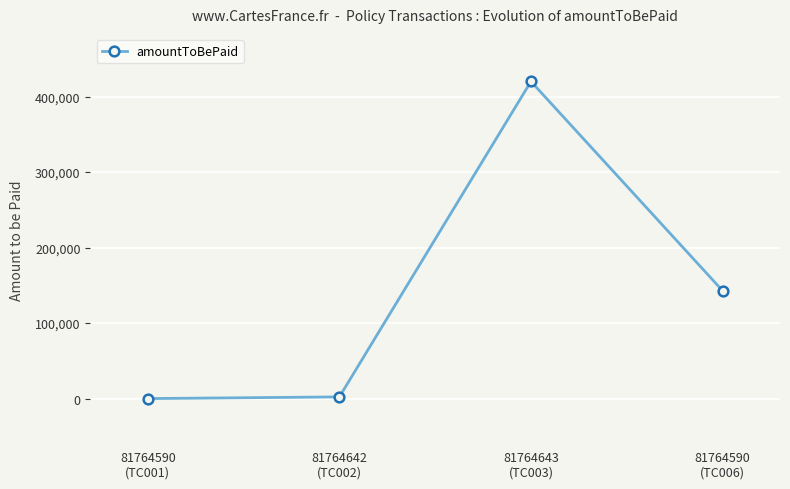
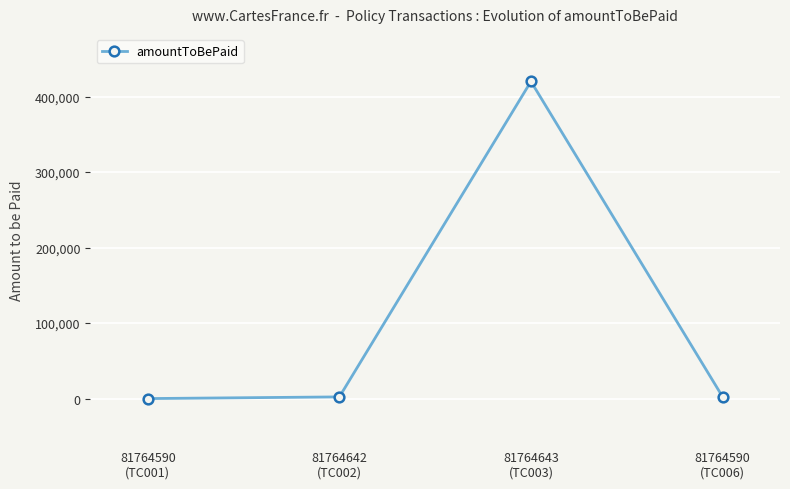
  {
    "81764590 (TC001)": "0",
    "81764642 (TC002)": "0",
    "81764643 (TC003)": "420,000",
-   "81764590 (TC006)": "140,000"
+   "81764590 (TC006)": "0"
  }
